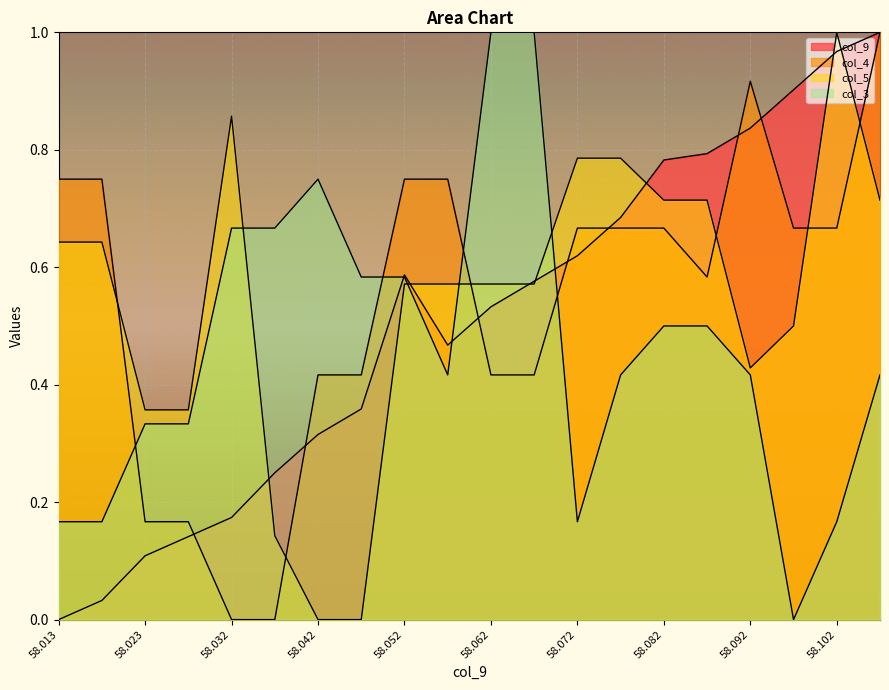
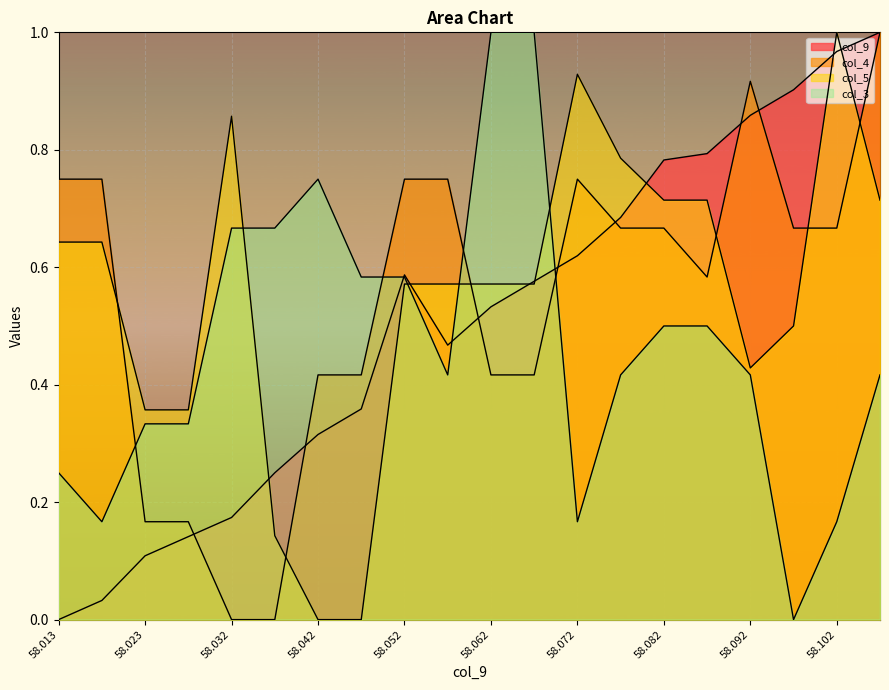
  {
    "col_9": {
      "58.013": 0.00,
      "58.023": 0.11,
      "58.032": 0.17,
      "58.042": 0.32,
      "58.062": 0.53,
      "58.072": 0.62,
      "58.082": 0.78,
-     "58.092": 0.84
+     "58.092": 0.86
    },
    "col_4": {
      "58.013": 0.75,
      "58.023": 0.17,
      "58.032": 0.00,
      "58.042": 0.42,
      "58.052": 0.75,
      "58.062": 0.42,
-     "58.072": 0.67,
+     "58.072": 0.75,
      "58.082": 0.67,
      "58.092": 0.92,
      "58.102": 0.67
    },
    "col_5": {
      "58.013": 0.64,
      "58.023": 0.36,
      "58.032": 0.86,
      "58.042": 0.00,
      "58.052": 0.57,
      "58.062": 0.57,
-     "58.072": 0.79,
+     "58.072": 0.93,
      "58.082": 0.71,
      "58.092": 0.43,
      "58.102": 1.00
    },
    "col_3": {
-     "58.013": 0.17,
+     "58.013": 0.25,
      "58.023": 0.33,
      "58.032": 0.67,
      "58.042": 0.75,
      "58.062": 1.00,
      "58.072": 0.17,
      "58.082": 0.50,
      "58.092": 0.42,
      "58.102": 0.17
    }
  }
